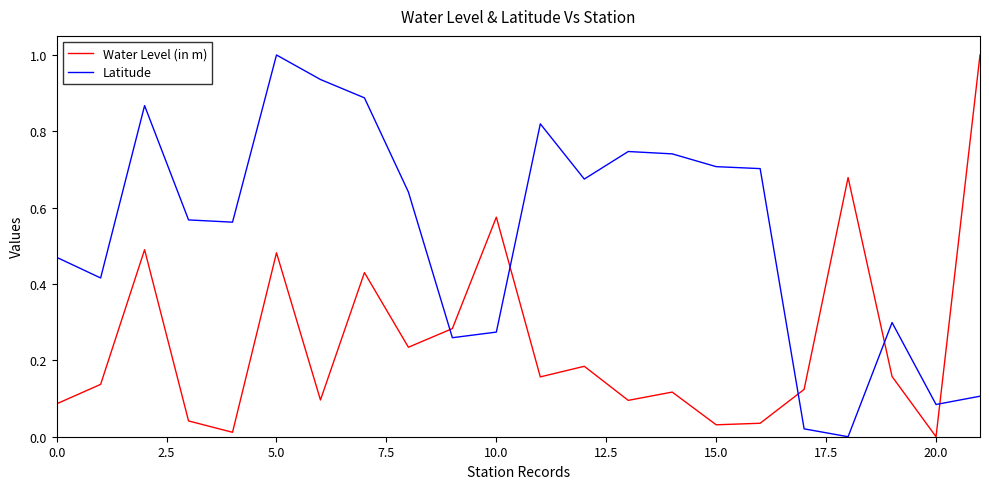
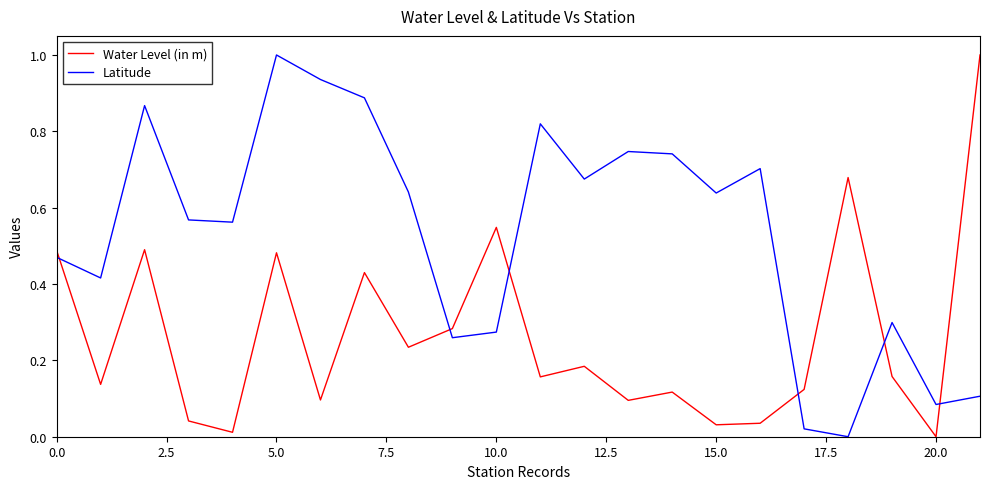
  {
    "Water Level (in m)": {
-     "0.0": 0.09,
+     "0.0": 0.49,
      "5.0": 0.48,
-     "10.0": 0.58,
+     "10.0": 0.55,
      "15.0": 0.03,
      "20.0": 0.00
    },
    "Latitude": {
      "0.0": 0.47,
      "5.0": 1.00,
      "10.0": 0.27,
-     "15.0": 0.71,
+     "15.0": 0.64,
      "20.0": 0.08
    }
  }
